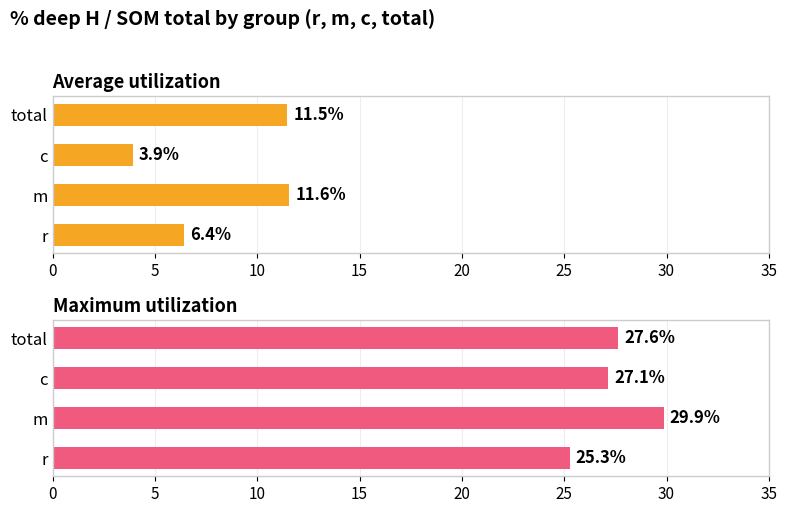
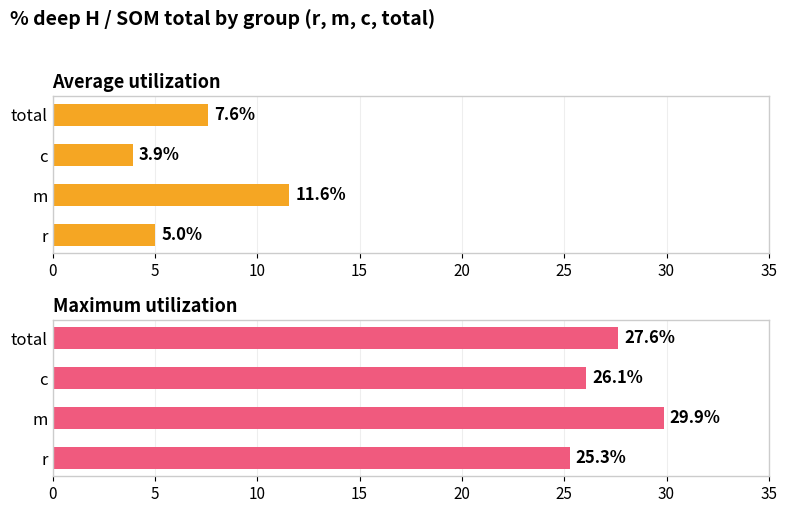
  {
    "Average utilization": {
-     "total": "11.5%",
+     "total": "7.6%",
      "c": "3.9%",
      "m": "11.6%",
-     "r": "6.4%"
+     "r": "5.0%"
    },
    "Maximum utilization": {
      "total": "27.6%",
-     "c": "27.1%",
+     "c": "26.1%",
      "m": "29.9%",
      "r": "25.3%"
    }
  }
